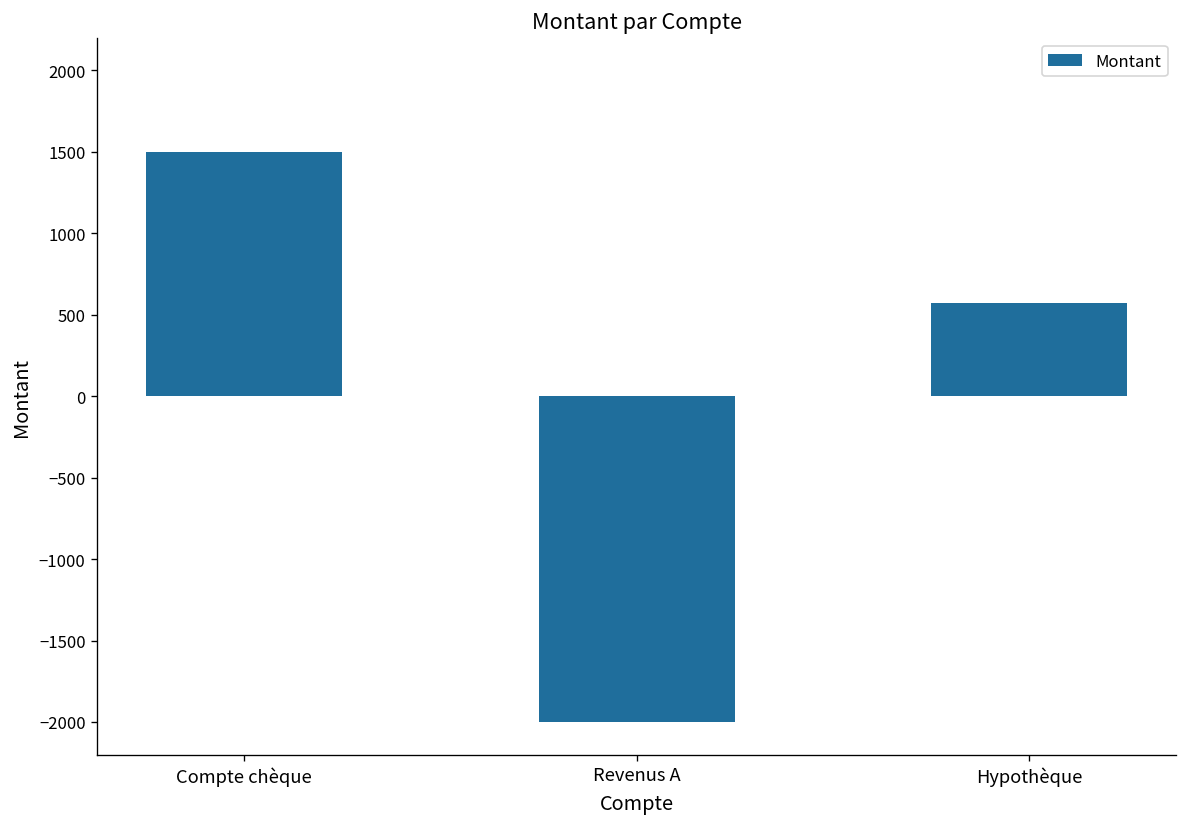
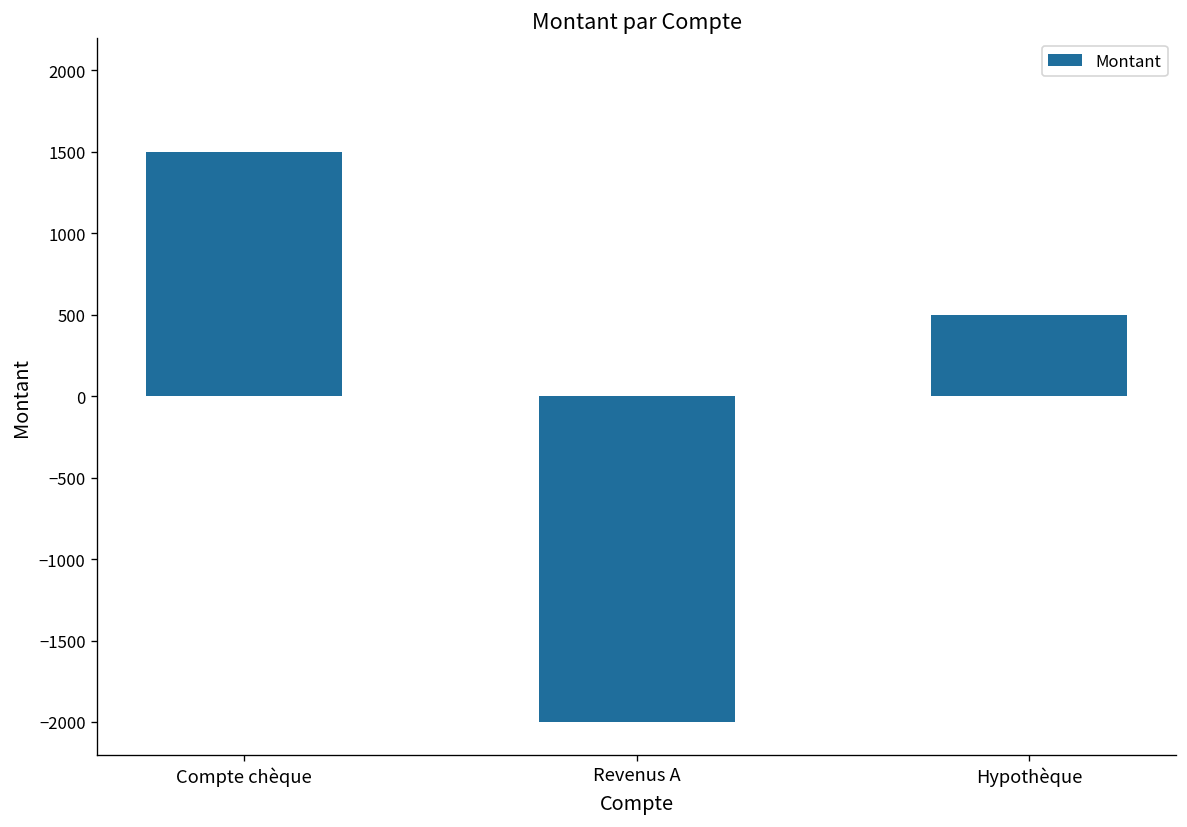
  {
    "Compte chèque": 1500,
    "Revenus A": -2000,
-   "Hypothèque": 570
+   "Hypothèque": 500
  }
